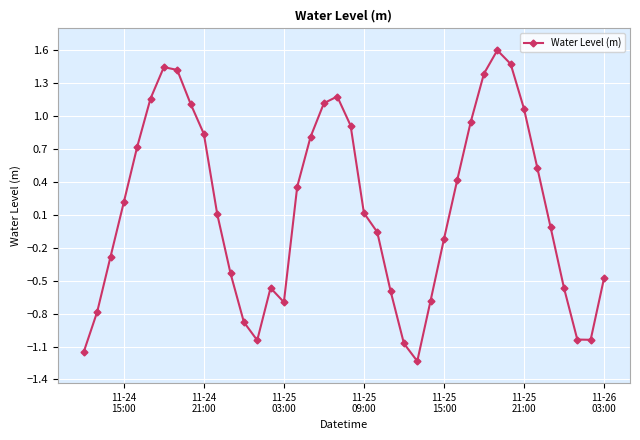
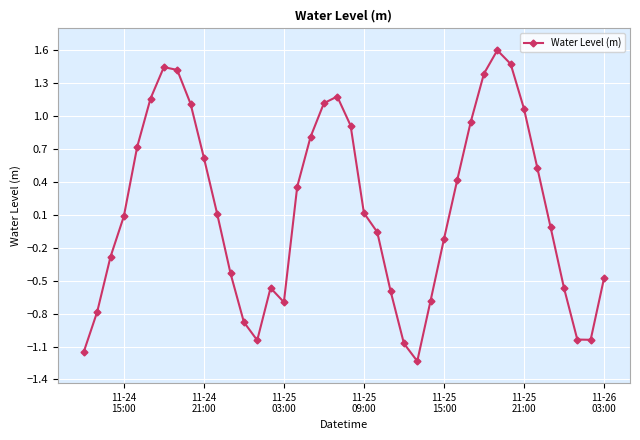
  {
-   "11-24 15:00": 0.22,
-   "11-24 21:00": 0.84,
+   "11-24 15:00": 0.09,
+   "11-24 21:00": 0.62,
    "11-25 03:00": -0.70,
    "11-25 09:00": 0.12,
    "11-25 15:00": -0.12,
    "11-25 21:00": 1.07,
    "11-26 03:00": -0.48
  }
